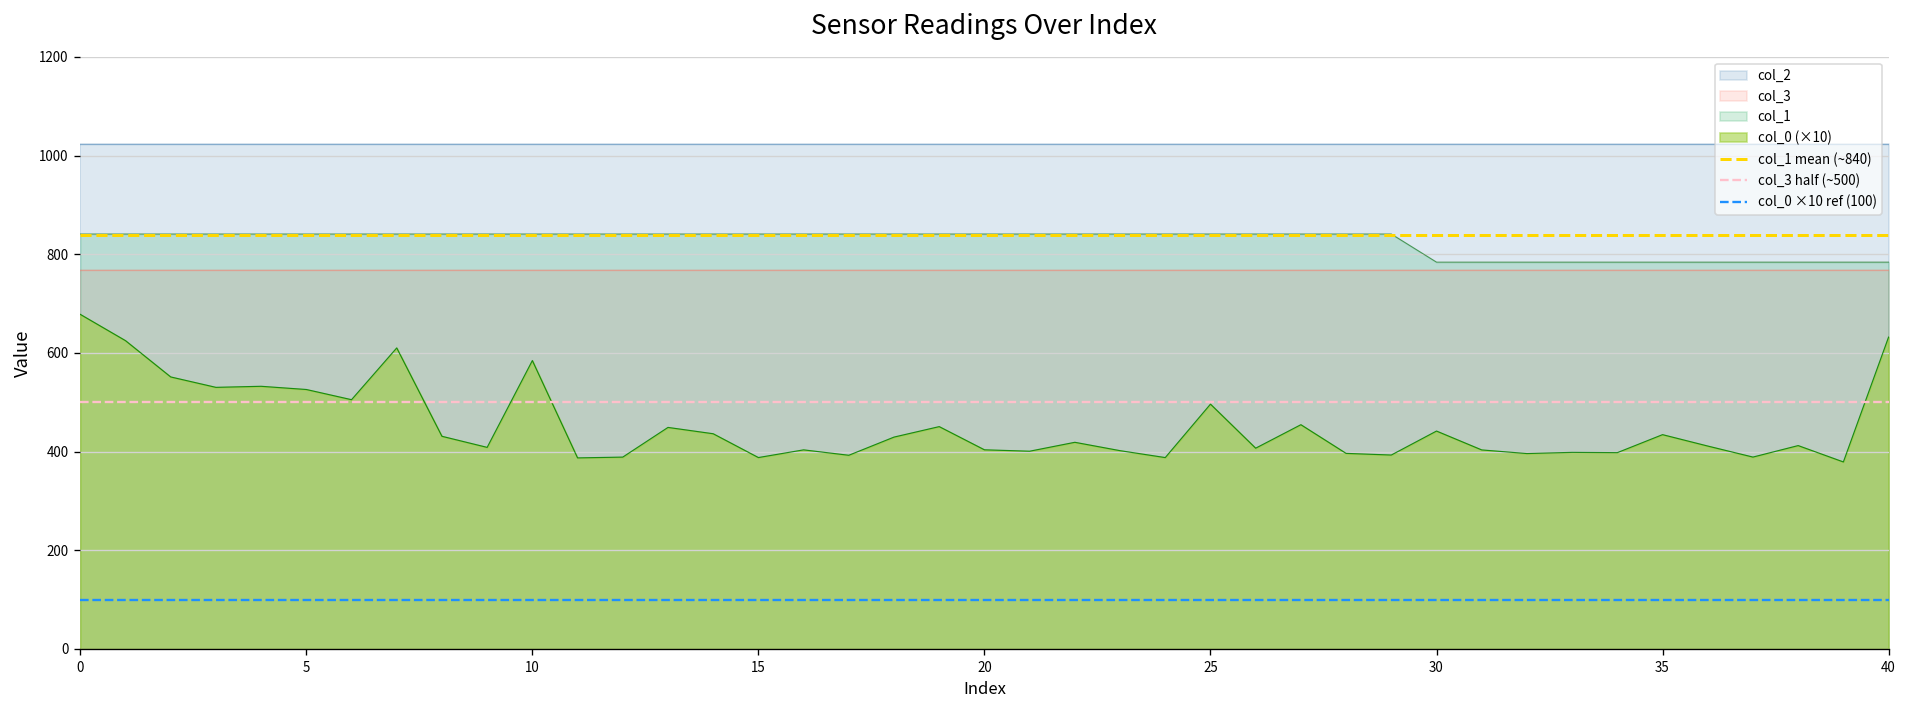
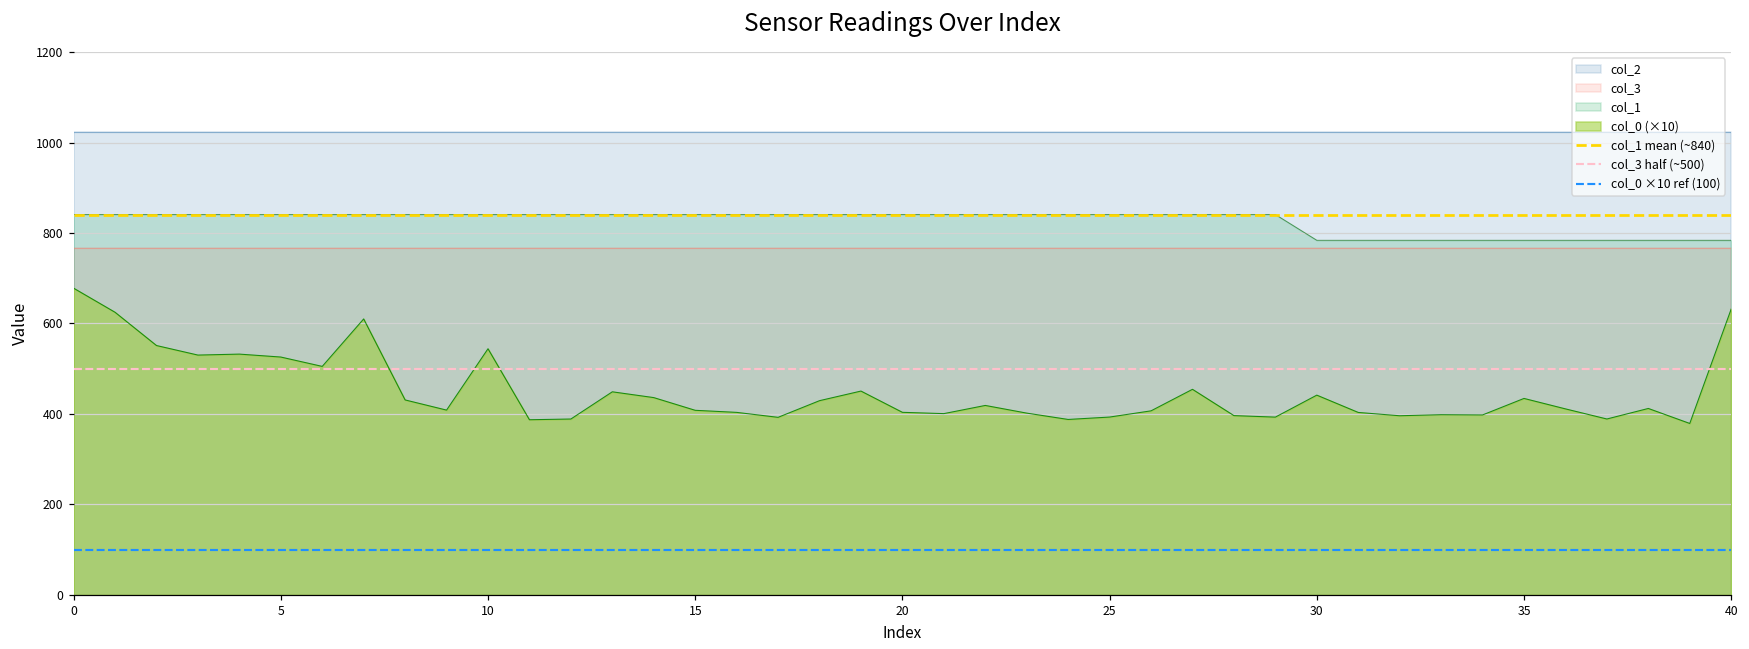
  {
    "col_0 (×10)": {
      "0": 680,
      "5": 530,
-     "10": 580,
-     "15": 390,
+     "10": 540,
+     "15": 410,
      "20": 400,
-     "25": 500,
+     "25": 390,
      "30": 440,
      "35": 430,
      "40": 630
    }
  }
